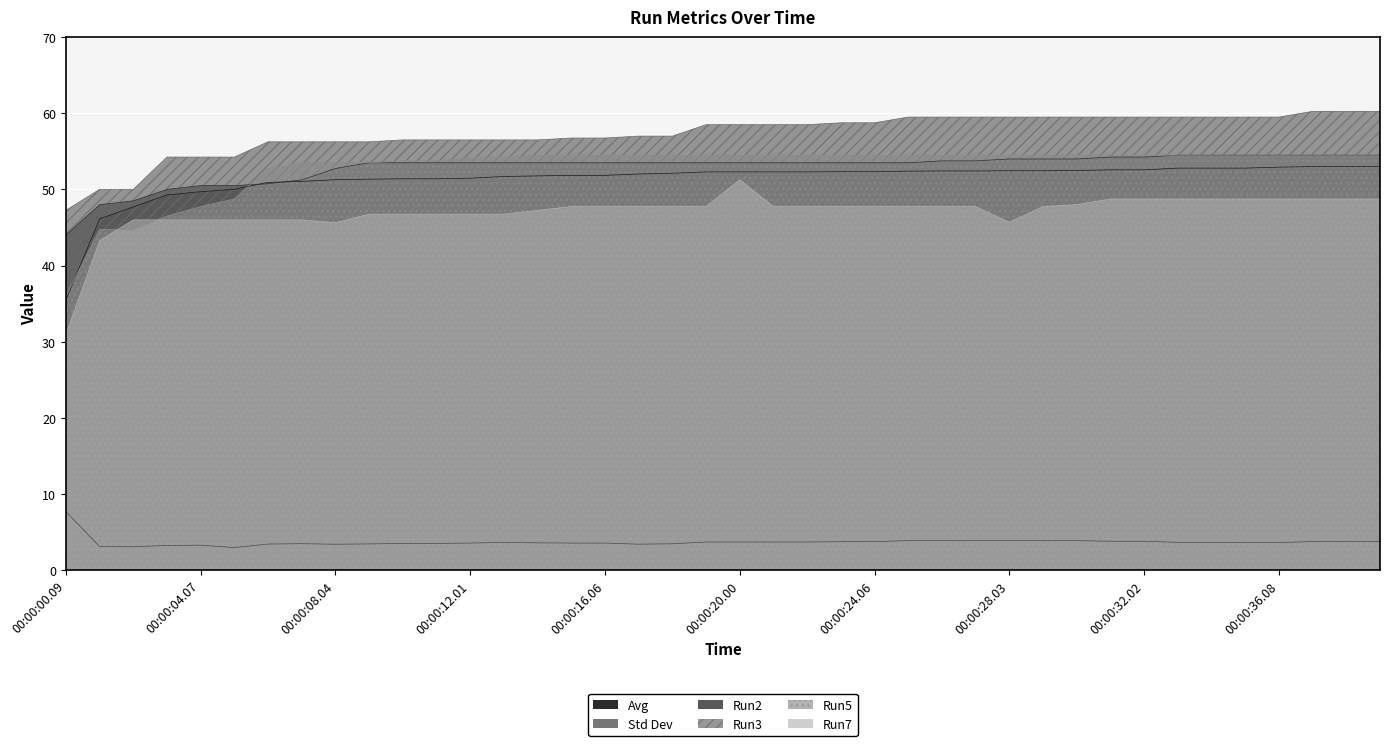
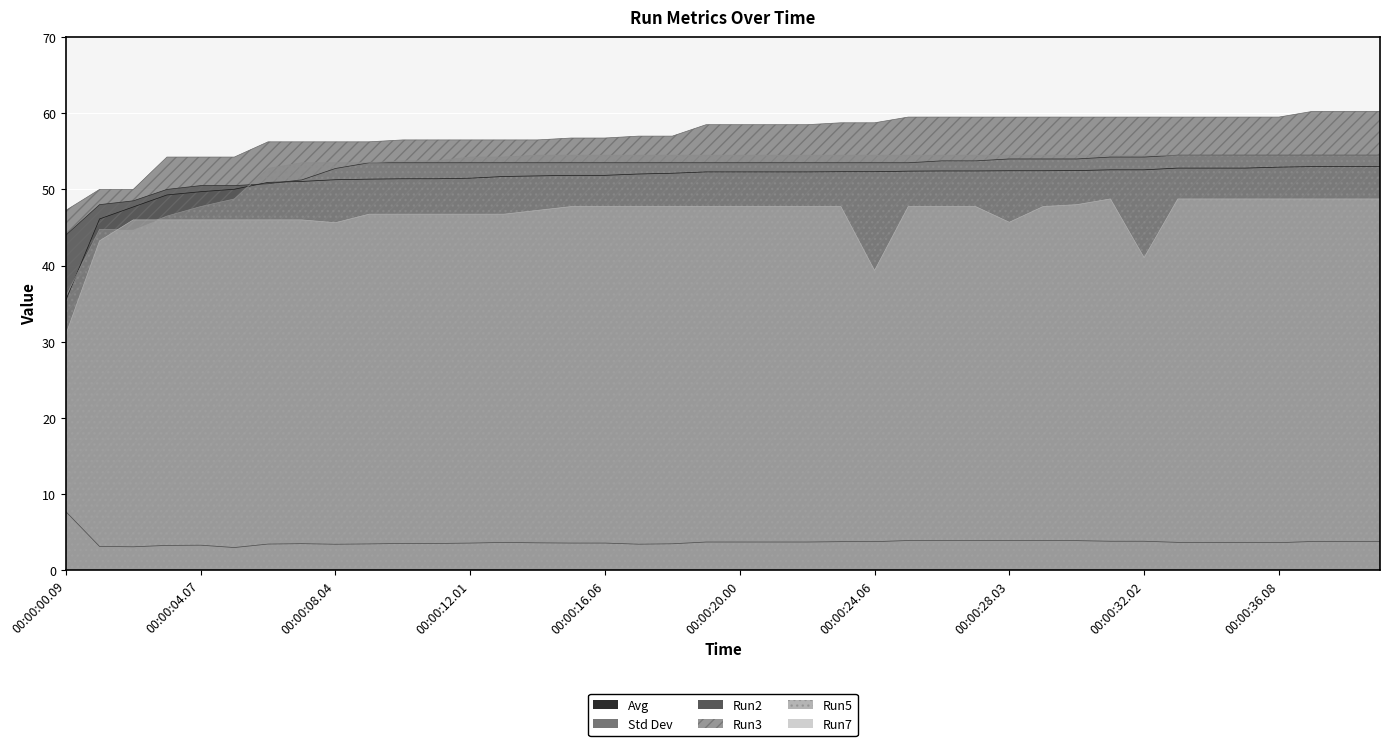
  {
    "Run7": {
      "00:00:00.09": 31,
      "00:00:04.07": 46,
      "00:00:08.04": 46,
      "00:00:12.01": 47,
      "00:00:16.06": 48,
-     "00:00:20.00": 51,
-     "00:00:24.06": 48,
+     "00:00:20.00": 48,
+     "00:00:24.06": 39,
      "00:00:28.03": 46,
-     "00:00:32.02": 49,
+     "00:00:32.02": 41,
      "00:00:36.08": 49
    }
  }
